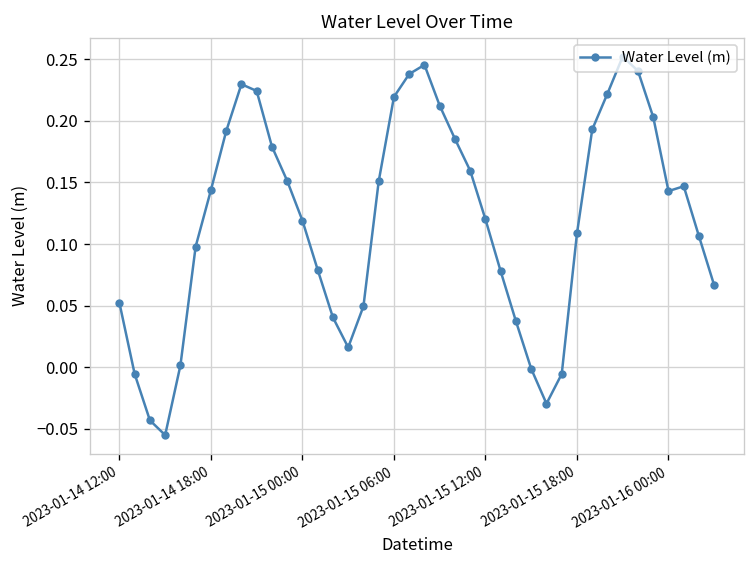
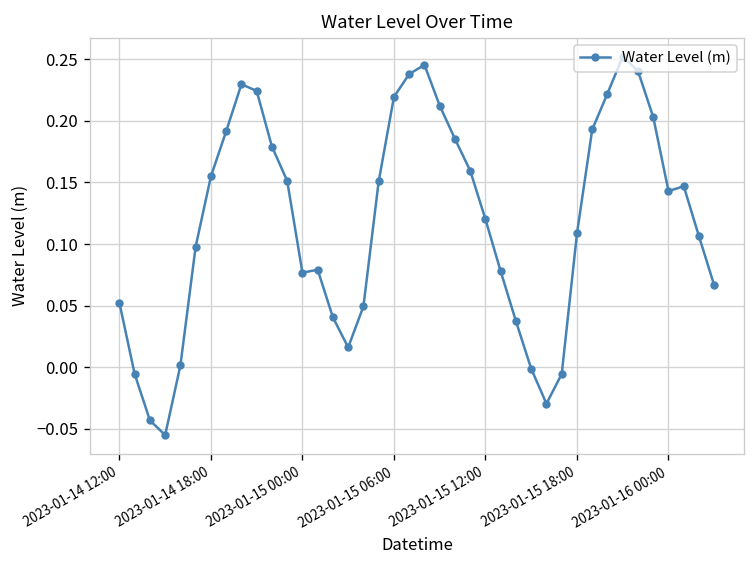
  {
    "2023-01-14 12:00": 0.052,
-   "2023-01-14 18:00": 0.144,
-   "2023-01-15 00:00": 0.119,
+   "2023-01-14 18:00": 0.155,
+   "2023-01-15 00:00": 0.077,
    "2023-01-15 06:00": 0.219,
    "2023-01-15 12:00": 0.120,
    "2023-01-15 18:00": 0.109,
    "2023-01-16 00:00": 0.143
  }
